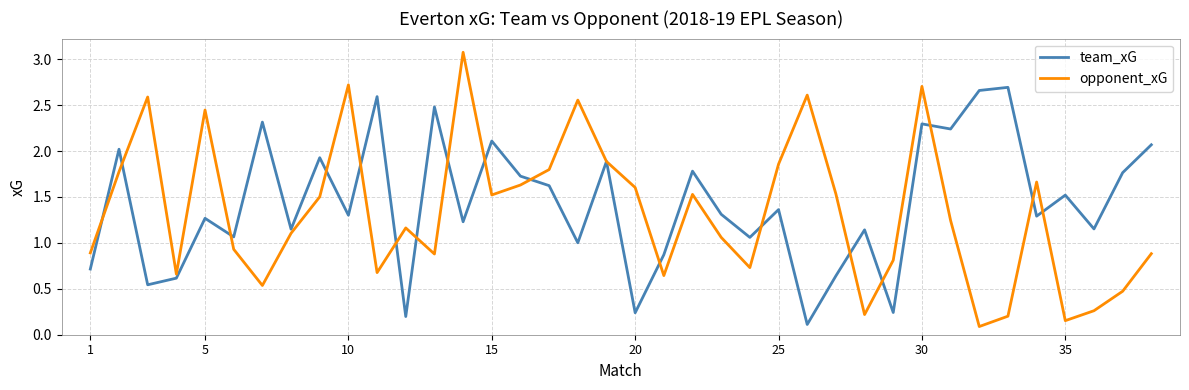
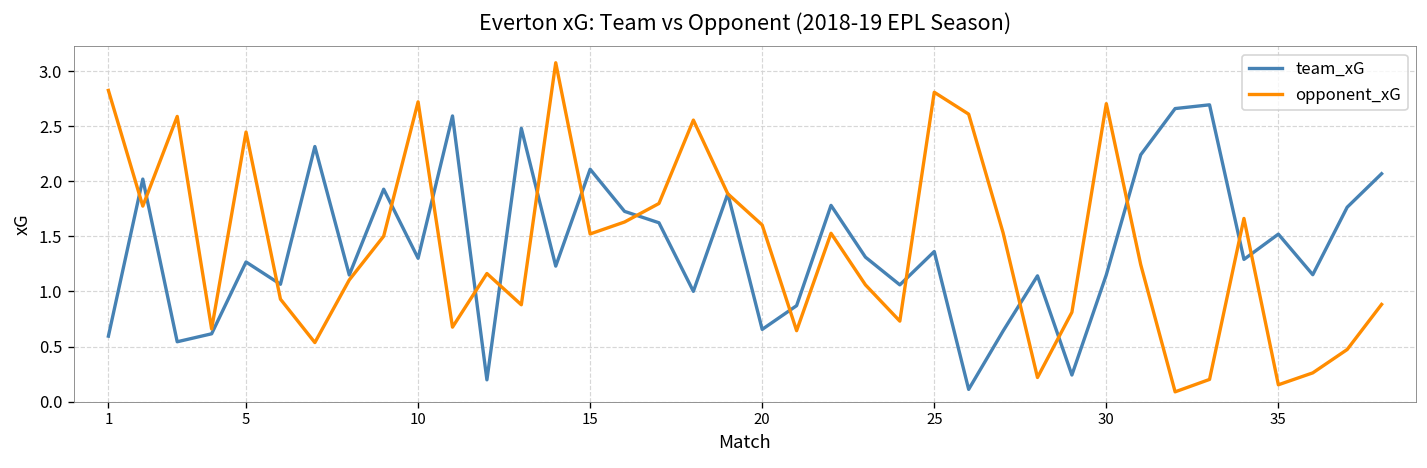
  {
    "team_xG": {
-     "1": 0.7,
+     "1": 0.6,
      "5": 1.3,
      "10": 1.3,
      "15": 2.1,
-     "20": 0.2,
+     "20": 0.7,
      "25": 1.4,
-     "30": 2.3,
+     "30": 1.2,
      "35": 1.5
    },
    "opponent_xG": {
-     "1": 0.9,
+     "1": 2.8,
      "5": 2.4,
      "10": 2.7,
      "15": 1.5,
      "20": 1.6,
-     "25": 1.9,
+     "25": 2.8,
      "30": 2.7,
      "35": 0.2
    }
  }
